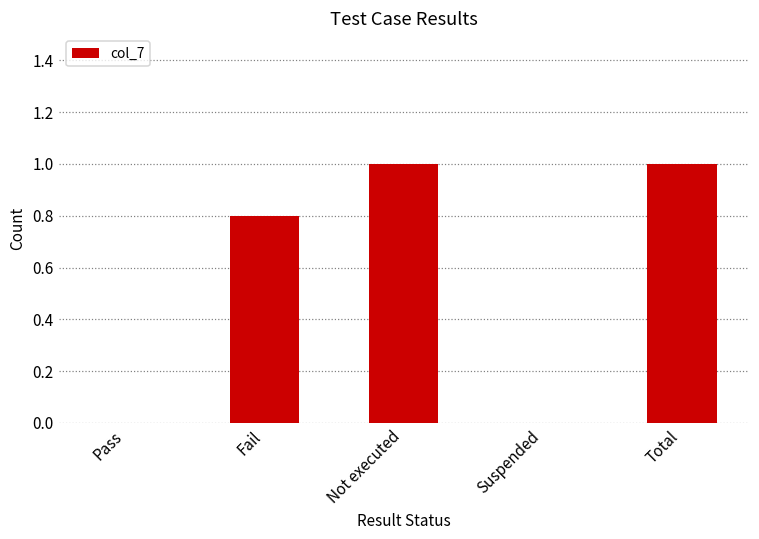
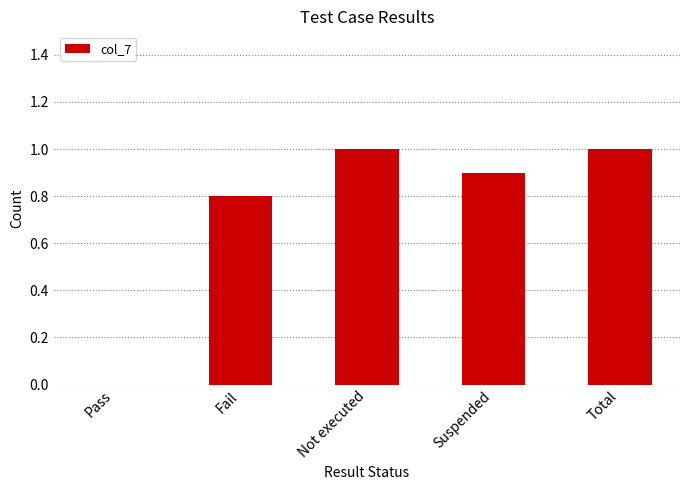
  {
    "Pass": 0.0,
    "Fail": 0.8,
    "Not executed": 1.0,
-   "Suspended": 0.0,
+   "Suspended": 0.9,
    "Total": 1.0
  }
